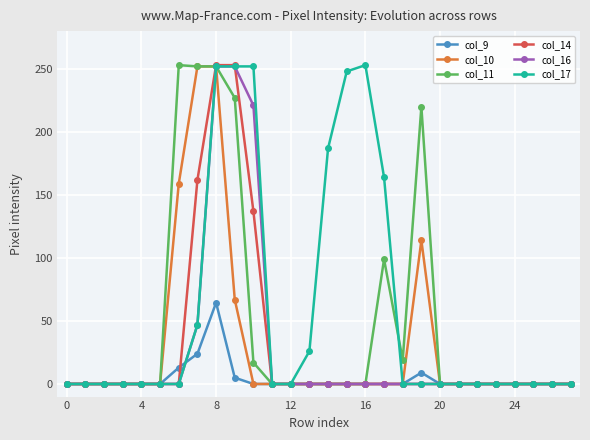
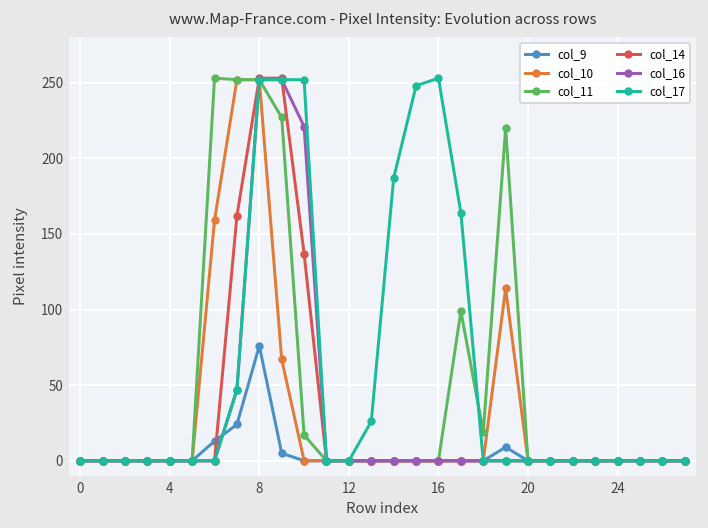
  {
    "col_9": {
-     "8": 65
+     "8": 76
    },
    "col_17": {
      "16": 253
    }
  }
